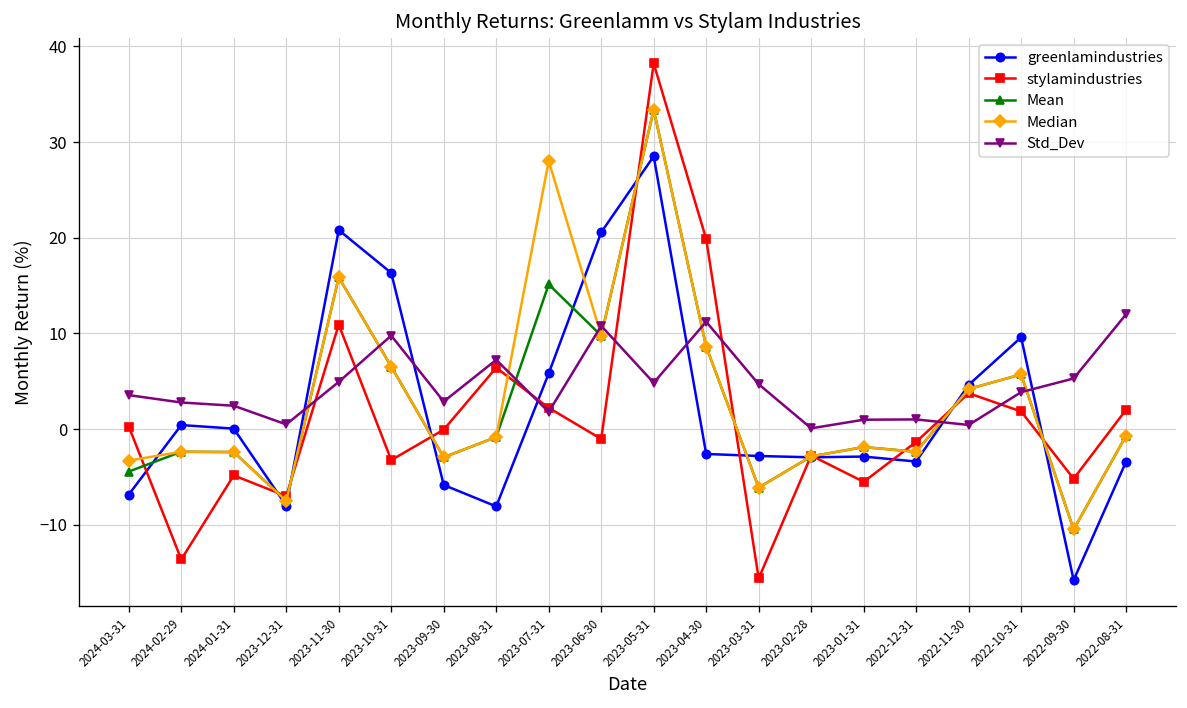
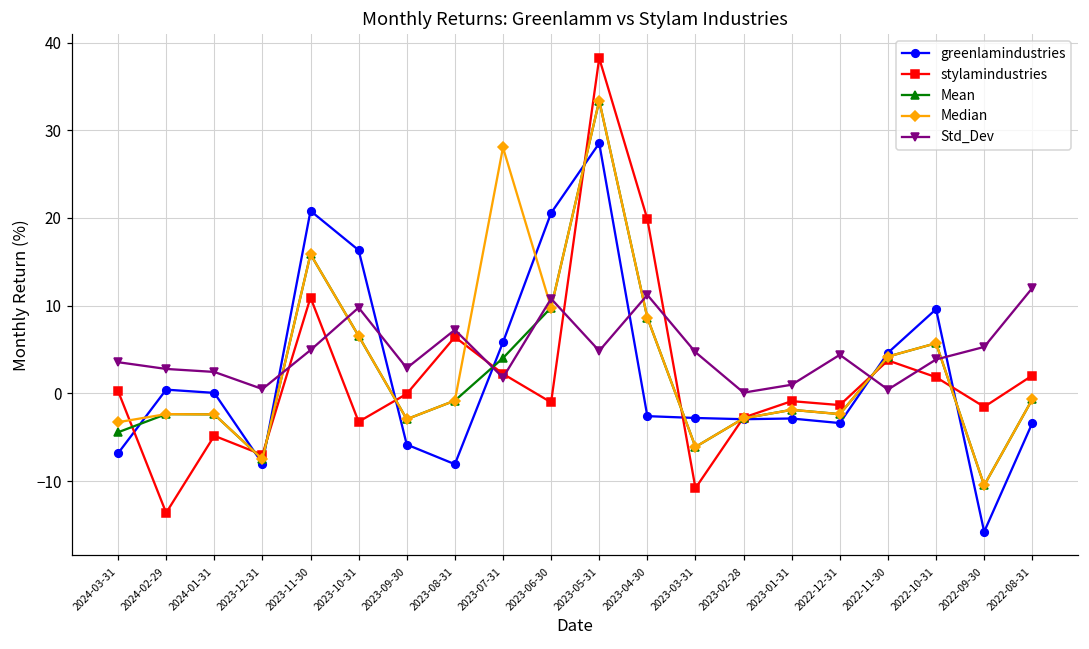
  {
    "greenlamindustries": {
      "2024-03-31": -7,
      "2024-02-29": 0,
      "2024-01-31": 0,
      "2023-12-31": -8,
      "2023-11-30": 21,
      "2023-10-31": 16,
      "2023-09-30": -6,
      "2023-08-31": -8,
      "2023-07-31": 6,
      "2023-06-30": 21,
      "2023-05-31": 29,
      "2023-04-30": -3,
      "2023-03-31": -3,
      "2023-01-31": -3,
      "2022-12-31": -3,
      "2022-11-30": 5,
      "2022-10-31": 10,
      "2022-09-30": -16,
      "2022-08-31": -3
    },
    "stylamindustries": {
      "2024-03-31": 0,
      "2024-02-29": -14,
      "2024-01-31": -5,
      "2023-12-31": -7,
      "2023-11-30": 11,
      "2023-10-31": -3,
      "2023-09-30": 0,
      "2023-08-31": 6,
      "2023-07-31": 2,
      "2023-06-30": -1,
      "2023-05-31": 38,
      "2023-04-30": 20,
-     "2023-03-31": -16,
-     "2023-01-31": -6,
+     "2023-03-31": -11,
+     "2023-01-31": -1,
      "2022-12-31": -1,
      "2022-11-30": 4,
      "2022-10-31": 2,
-     "2022-09-30": -5,
+     "2022-09-30": -2,
      "2022-08-31": 2
    },
    "Mean": {
      "2024-03-31": -4,
-     "2023-07-31": 15
+     "2023-07-31": 4
    },
    "Median": {
      "2024-03-31": -3,
      "2023-07-31": 28
    },
    "Std_Dev": {
      "2024-03-31": 4,
      "2024-02-29": 3,
      "2024-01-31": 2,
      "2023-12-31": 1,
      "2023-11-30": 5,
      "2023-10-31": 10,
      "2023-09-30": 3,
      "2023-08-31": 7,
      "2023-07-31": 2,
      "2023-06-30": 11,
      "2023-05-31": 5,
      "2023-04-30": 11,
      "2023-03-31": 5,
      "2023-02-28": 0,
      "2023-01-31": 1,
-     "2022-12-31": 1,
+     "2022-12-31": 4,
      "2022-11-30": 0,
      "2022-10-31": 4,
      "2022-09-30": 5,
      "2022-08-31": 12
    }
  }
